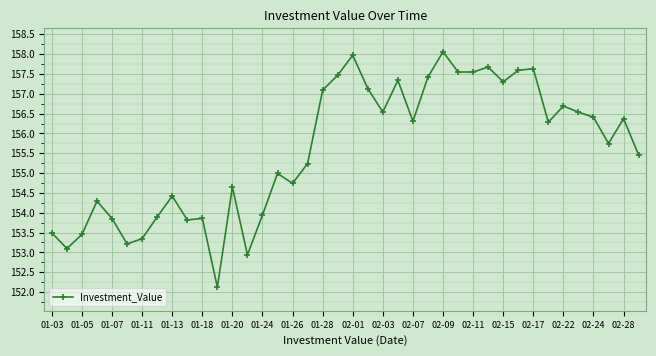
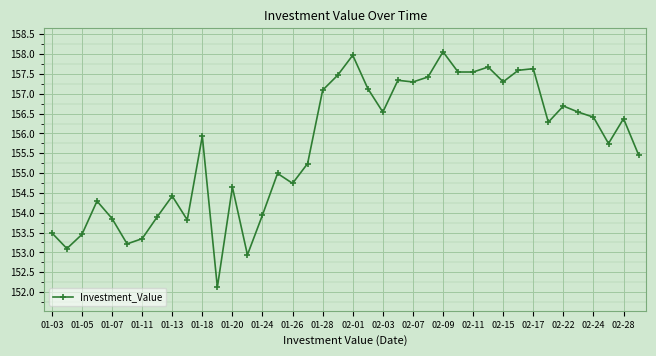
  {
    "01-03": 153.5,
    "01-05": 153.5,
    "01-07": 153.9,
    "01-11": 153.3,
    "01-13": 154.4,
-   "01-18": 153.9,
+   "01-18": 155.9,
    "01-20": 154.6,
    "01-24": 153.9,
    "01-26": 154.7,
    "01-28": 157.1,
    "02-01": 158.0,
    "02-03": 156.5,
-   "02-07": 156.3,
+   "02-07": 157.3,
    "02-09": 158.1,
    "02-11": 157.6,
    "02-15": 157.3,
    "02-17": 157.6,
    "02-22": 156.7,
    "02-24": 156.4,
    "02-28": 156.4
  }
